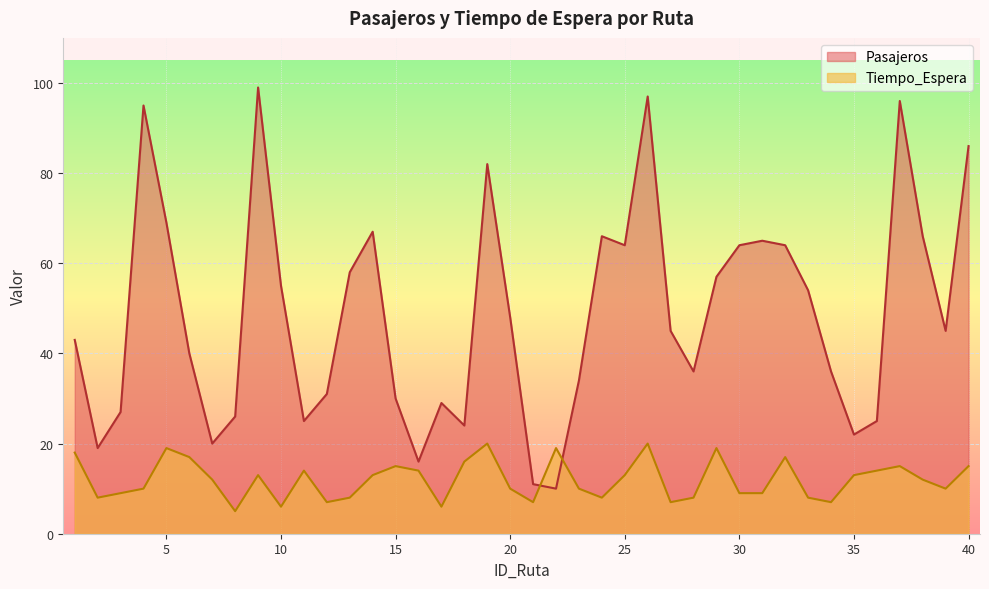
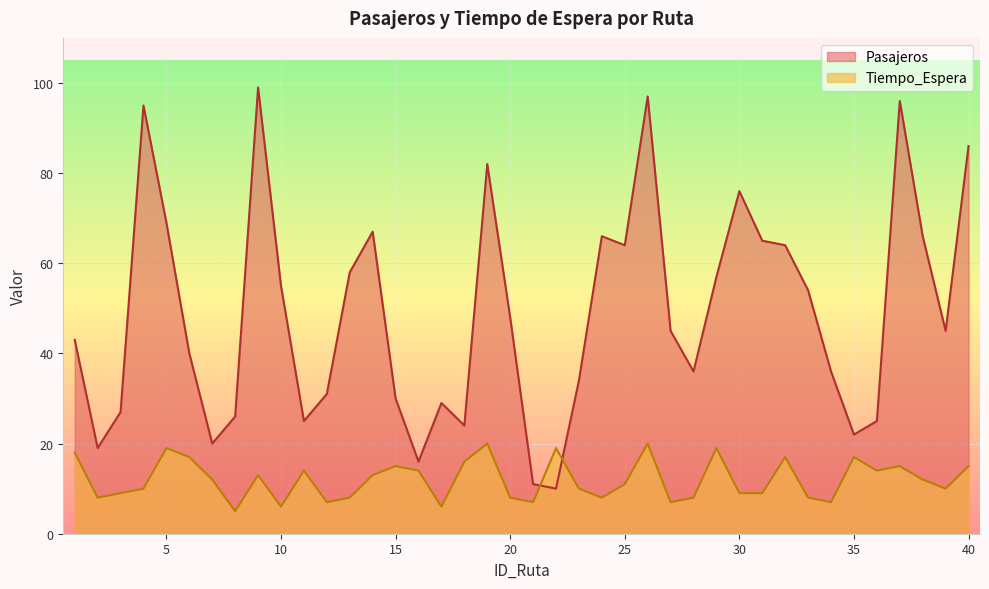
  {
    "Pasajeros": {
      "5": 69,
      "10": 55,
      "15": 30,
      "20": 48,
      "25": 64,
-     "30": 64,
+     "30": 76,
      "35": 22,
      "40": 86
    },
    "Tiempo_Espera": {
      "5": 19,
      "10": 6,
      "15": 15,
-     "20": 10,
-     "25": 13,
+     "20": 8,
+     "25": 11,
      "30": 9,
-     "35": 13,
+     "35": 17,
      "40": 15
    }
  }
